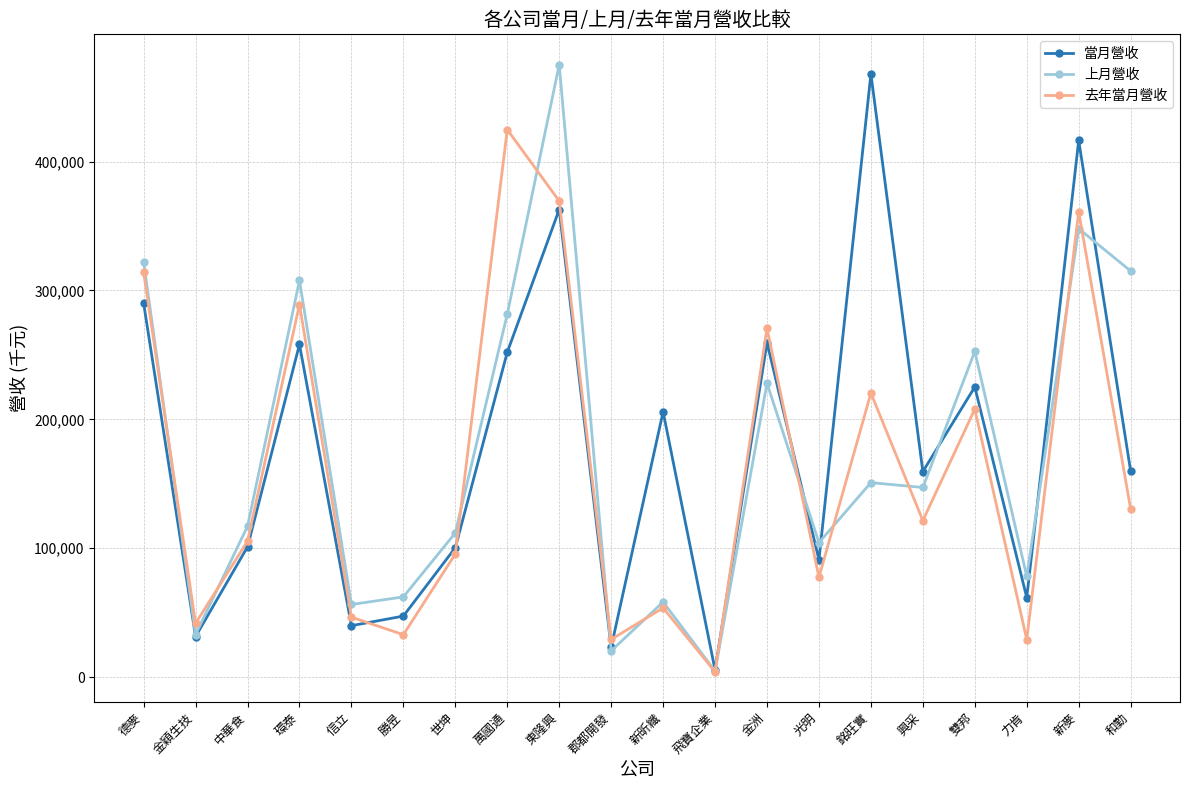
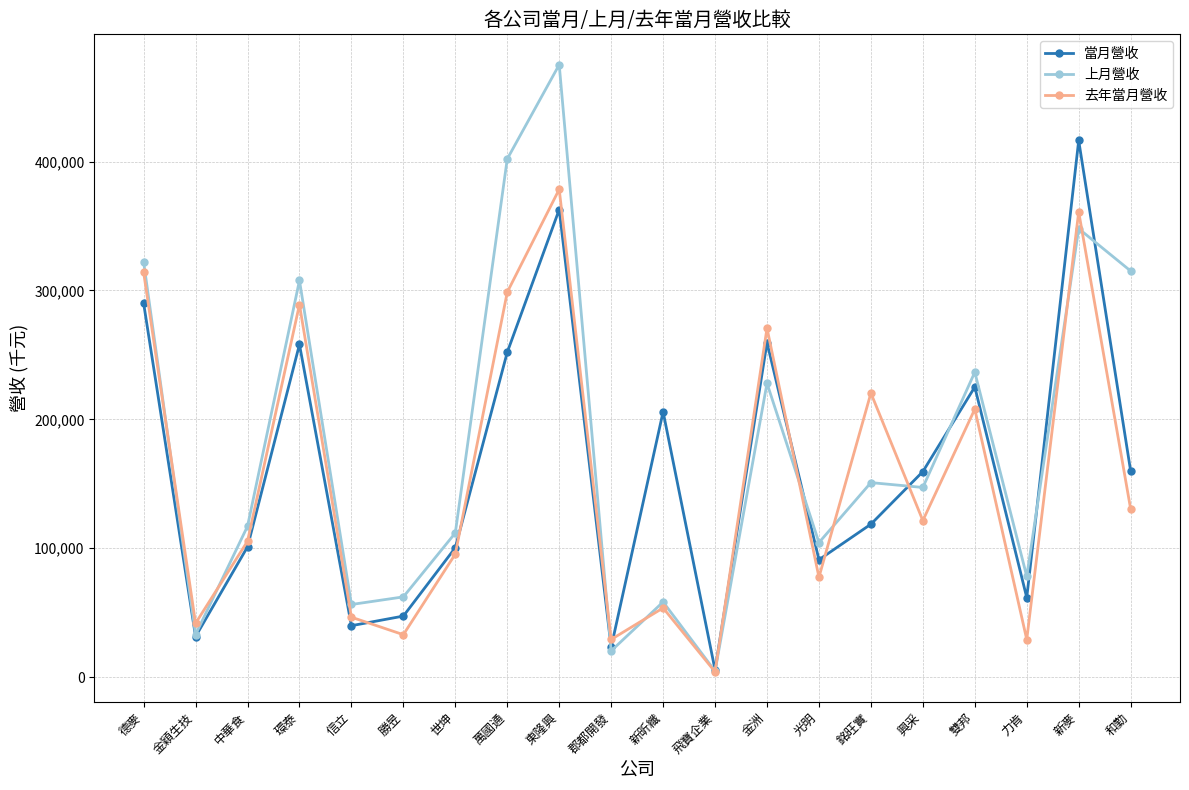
  {
    "當月營收": {
      "德麥": "290,000",
      "中華食": "101,000",
      "環泰": "258,000",
      "信立": "40,000",
      "勝昱": "47,000",
      "世坤": "100,000",
      "萬國通": "252,000",
      "東隆興": "363,000",
      "郡都開發": "23,000",
      "新昕纖": "206,000",
      "金洲": "260,000",
      "光明": "91,000",
-     "銘旺實": "468,000",
+     "銘旺實": "119,000",
      "興采": "159,000",
      "雙邦": "225,000",
      "力肯": "62,000",
      "新麥": "416,000",
      "和勤": "160,000"
    },
    "上月營收": {
      "德麥": "322,000",
      "中華食": "117,000",
      "環泰": "308,000",
      "信立": "56,000",
      "勝昱": "62,000",
      "世坤": "112,000",
-     "萬國通": "282,000",
+     "萬國通": "402,000",
      "東隆興": "475,000",
      "郡都開發": "20,000",
      "新昕纖": "58,000",
      "金洲": "228,000",
      "光明": "104,000",
      "銘旺實": "151,000",
      "興采": "147,000",
-     "雙邦": "253,000",
+     "雙邦": "237,000",
      "力肯": "78,000",
      "新麥": "348,000",
      "和勤": "315,000"
    },
    "去年當月營收": {
      "德麥": "314,000",
      "金穎生技": "42,000",
      "中華食": "105,000",
      "環泰": "289,000",
      "信立": "46,000",
      "勝昱": "33,000",
      "世坤": "95,000",
-     "萬國通": "425,000",
-     "東隆興": "369,000",
+     "萬國通": "299,000",
+     "東隆興": "379,000",
      "郡都開發": "29,000",
      "新昕纖": "54,000",
      "金洲": "271,000",
      "光明": "77,000",
      "銘旺實": "220,000",
      "興采": "121,000",
      "雙邦": "208,000",
      "力肯": "29,000",
      "新麥": "361,000",
      "和勤": "130,000"
    }
  }
